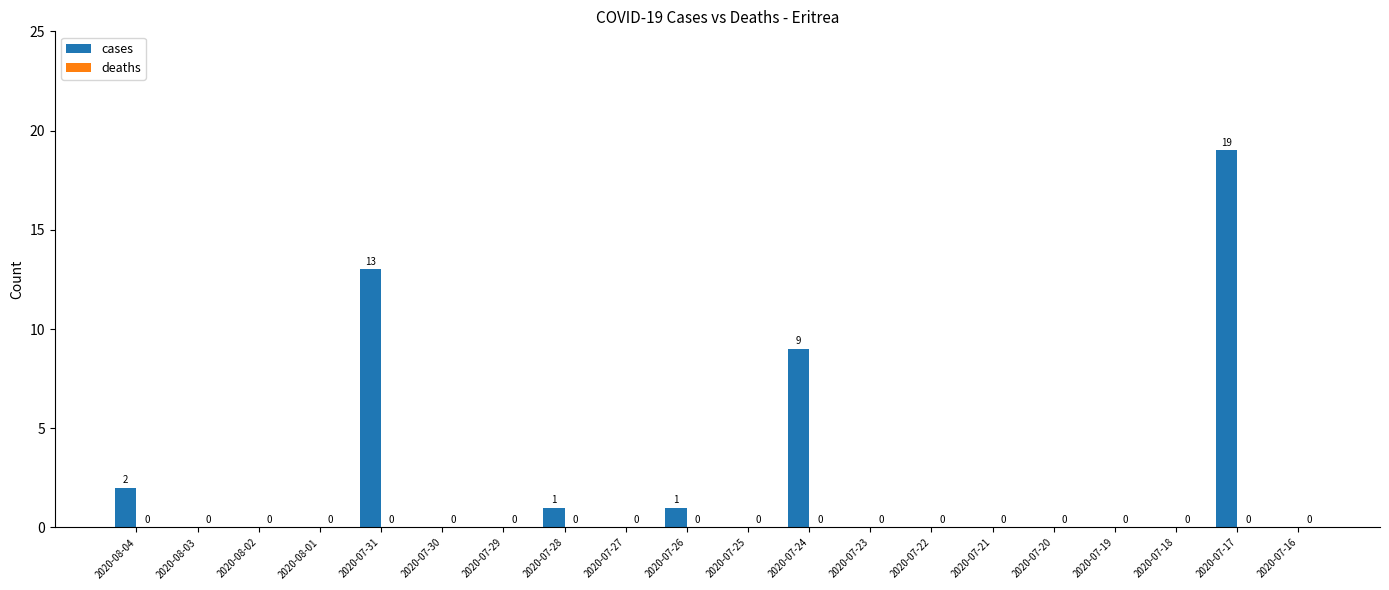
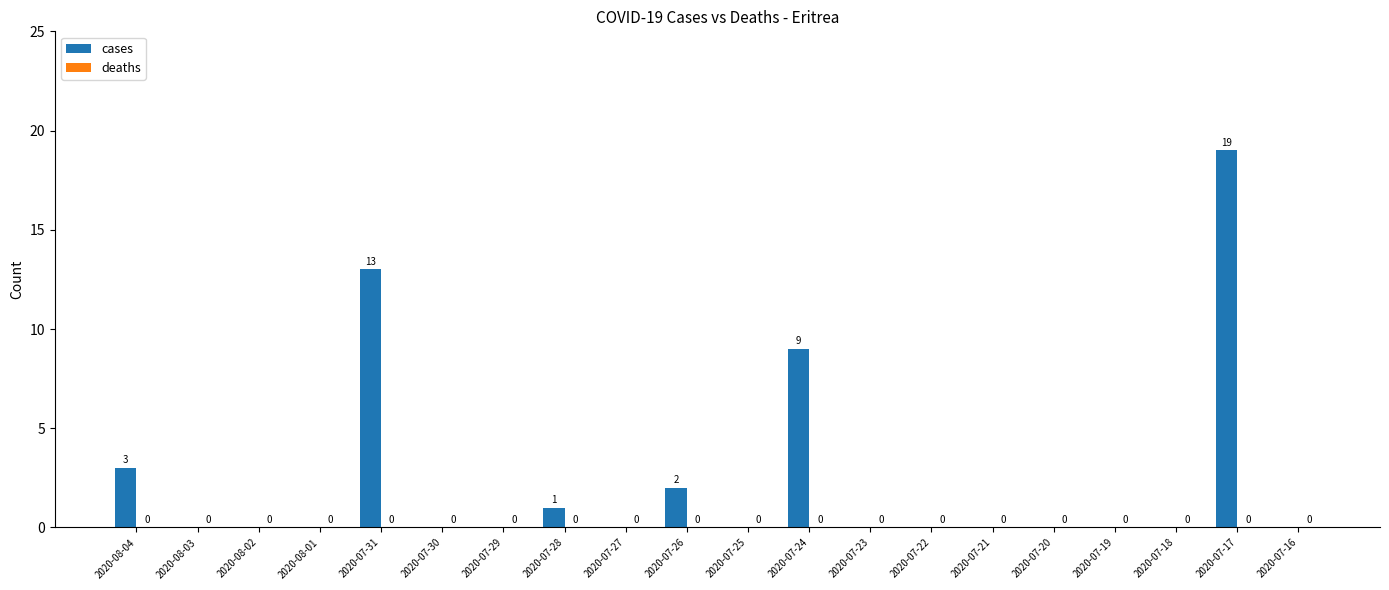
  {
    "cases": {
-     "2020-08-04": 2,
+     "2020-08-04": 3,
      "2020-07-31": 13,
      "2020-07-28": 1,
-     "2020-07-26": 1,
+     "2020-07-26": 2,
      "2020-07-24": 9,
      "2020-07-17": 19
    },
    "deaths": {
      "2020-08-04": 0,
      "2020-08-03": 0,
      "2020-08-02": 0,
      "2020-08-01": 0,
      "2020-07-31": 0,
      "2020-07-30": 0,
      "2020-07-29": 0,
      "2020-07-28": 0,
      "2020-07-27": 0,
      "2020-07-26": 0,
      "2020-07-25": 0,
      "2020-07-24": 0,
      "2020-07-23": 0,
      "2020-07-22": 0,
      "2020-07-21": 0,
      "2020-07-20": 0,
      "2020-07-19": 0,
      "2020-07-18": 0,
      "2020-07-17": 0,
      "2020-07-16": 0
    }
  }
